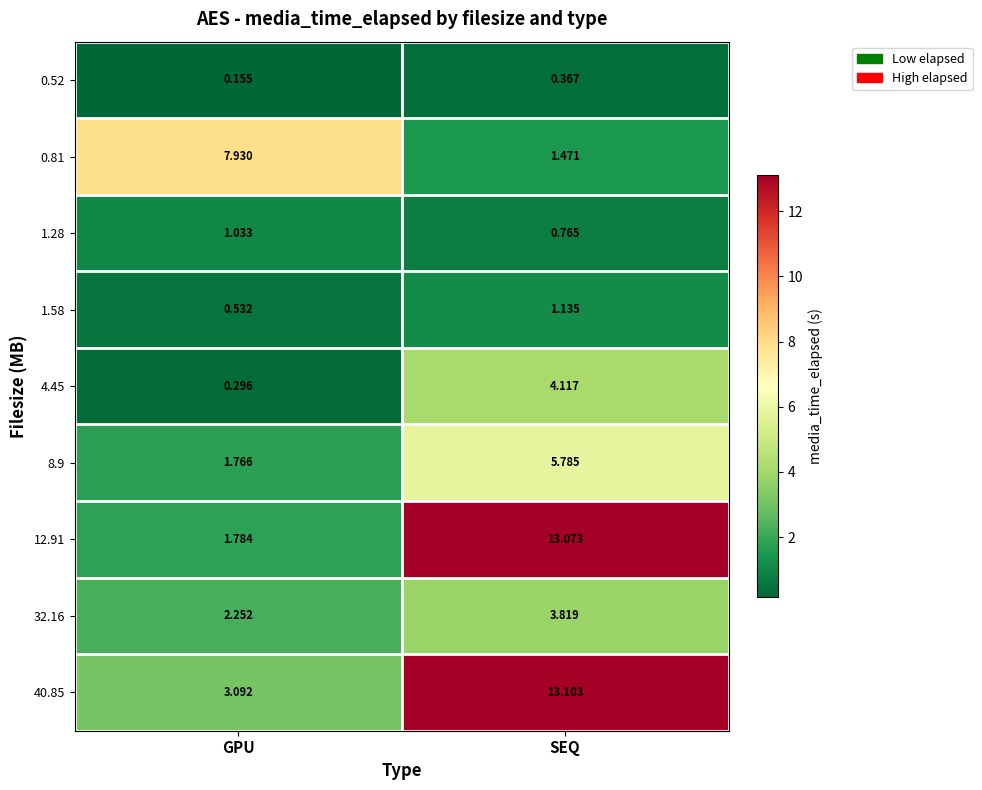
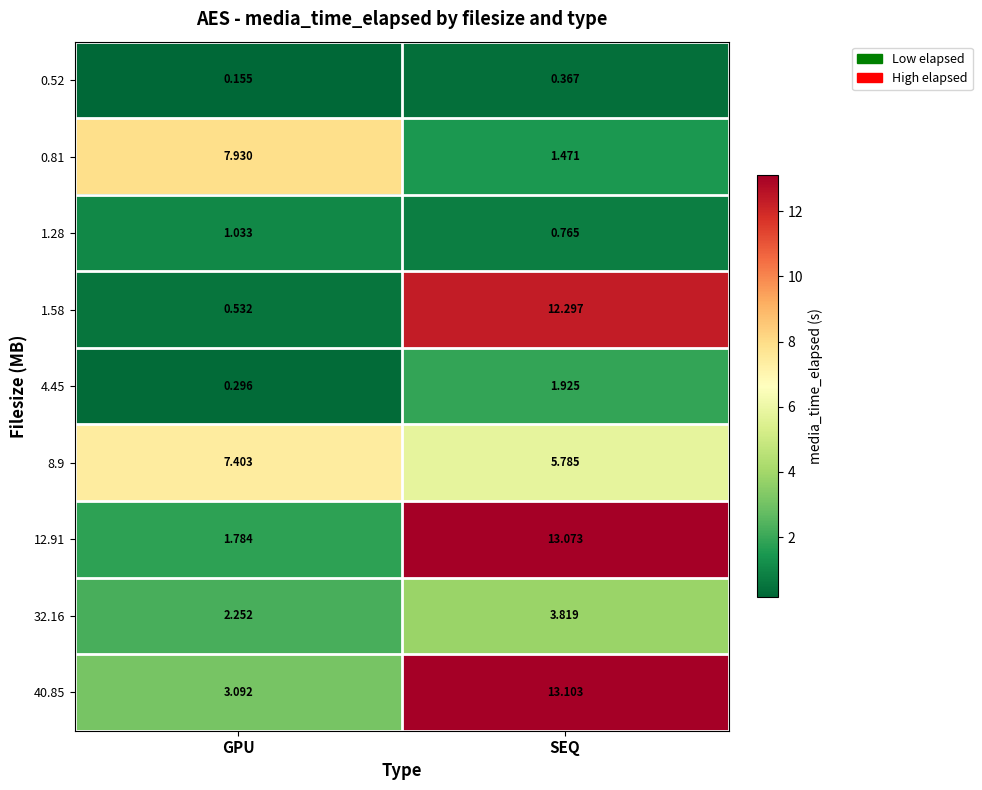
  {
    "0.52": {
      "GPU": 0.155,
      "SEQ": 0.367
    },
    "0.81": {
      "GPU": 7.930,
      "SEQ": 1.471
    },
    "1.28": {
      "GPU": 1.033,
      "SEQ": 0.765
    },
    "1.58": {
      "GPU": 0.532,
-     "SEQ": 1.135
+     "SEQ": 12.297
    },
    "4.45": {
      "GPU": 0.296,
-     "SEQ": 4.117
+     "SEQ": 1.925
    },
    "8.9": {
-     "GPU": 1.766,
+     "GPU": 7.403,
      "SEQ": 5.785
    },
    "12.91": {
      "GPU": 1.784,
      "SEQ": 13.073
    },
    "32.16": {
      "GPU": 2.252,
      "SEQ": 3.819
    },
    "40.85": {
      "GPU": 3.092,
      "SEQ": 13.103
    }
  }
